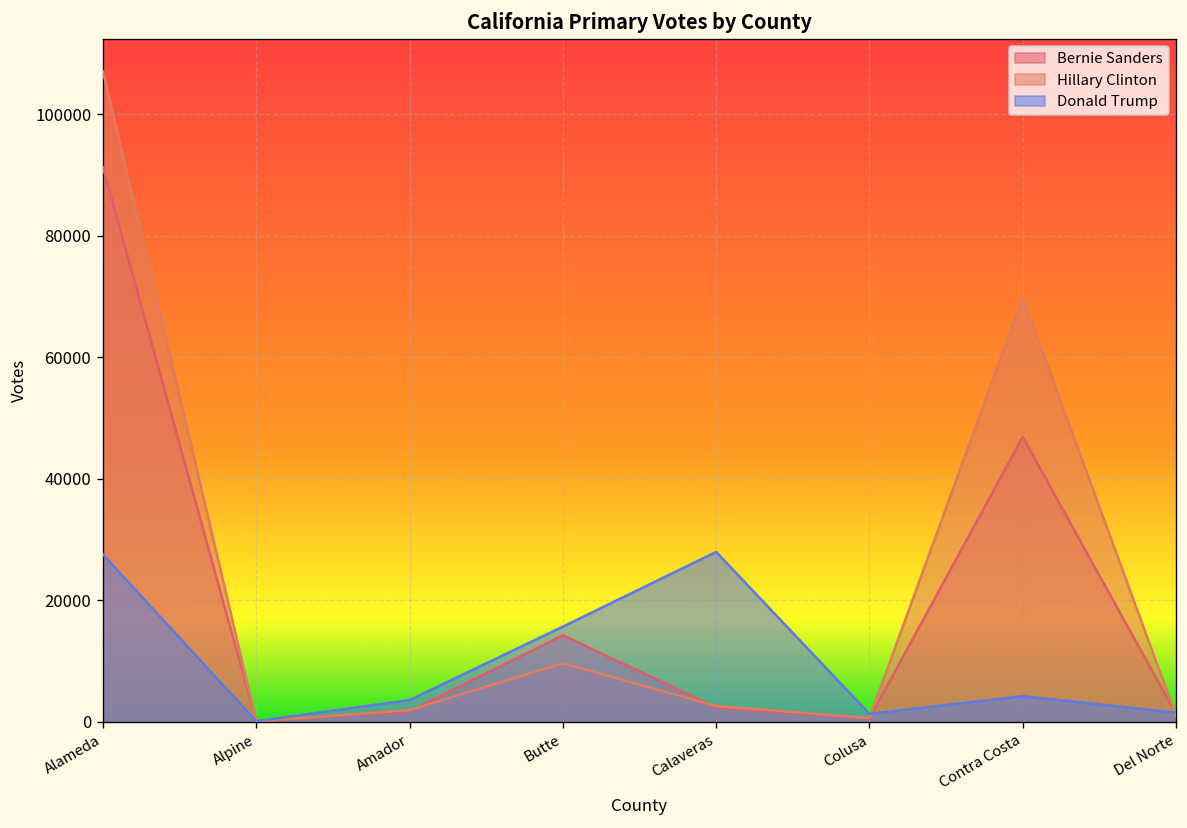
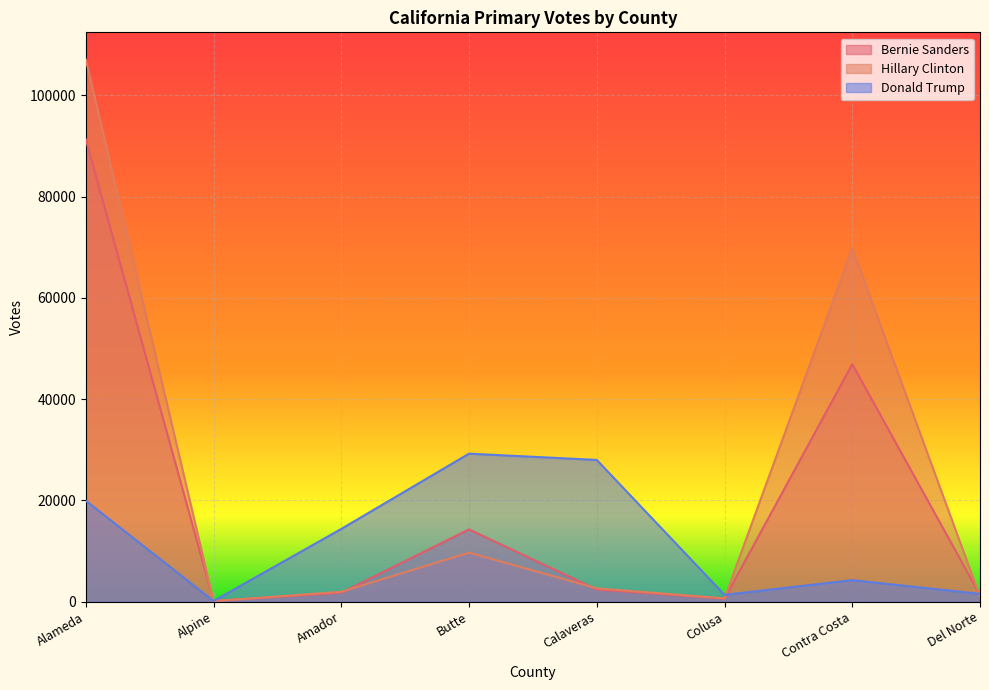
  {
    "Donald Trump": {
-     "Alameda": 28000,
-     "Amador": 4000,
-     "Butte": 16000,
+     "Alameda": 20000,
+     "Amador": 14000,
+     "Butte": 29000,
      "Calaveras": 28000,
      "Colusa": 1000,
      "Contra Costa": 4000
    }
  }
